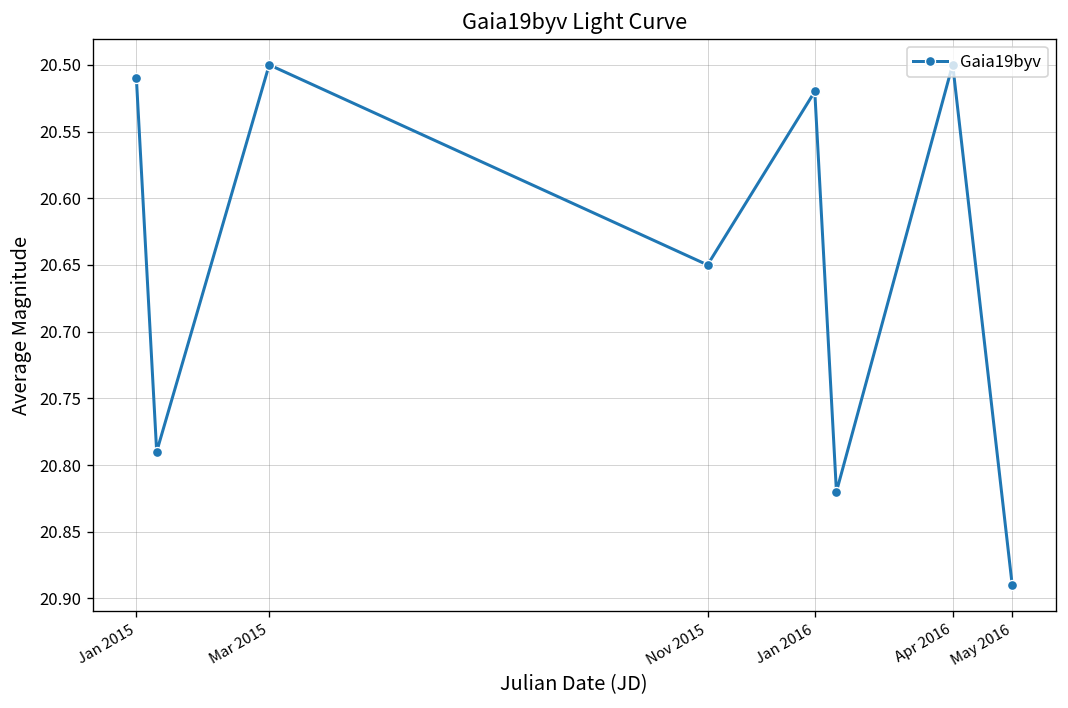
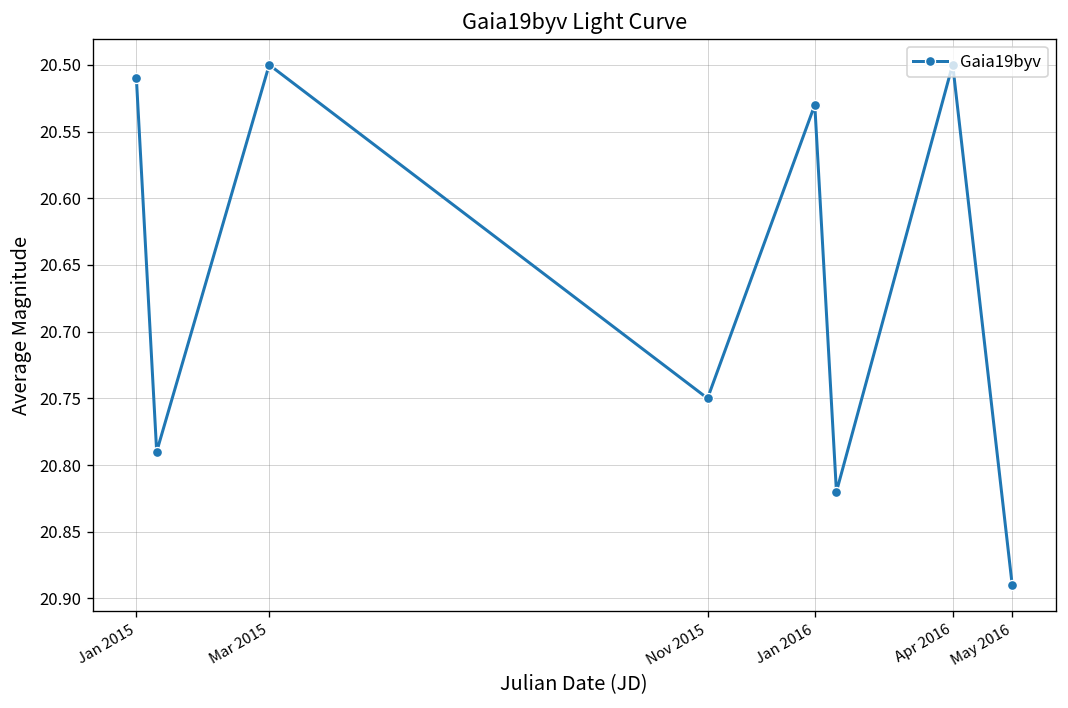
  {
    "Jan 2015": 20.51,
    "Mar 2015": 20.50,
-   "Nov 2015": 20.65,
-   "Jan 2016": 20.52,
+   "Nov 2015": 20.75,
+   "Jan 2016": 20.53,
    "May 2016": 20.89
  }
